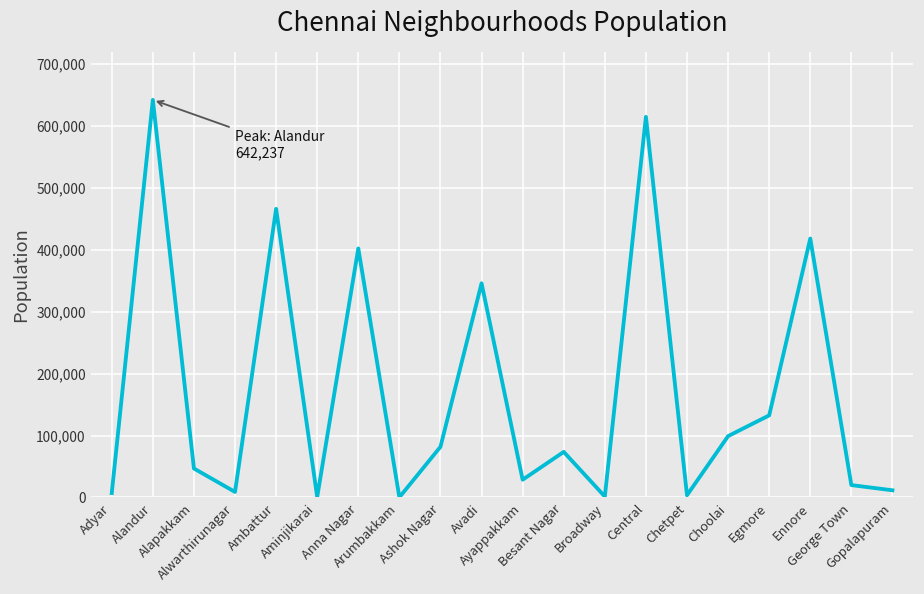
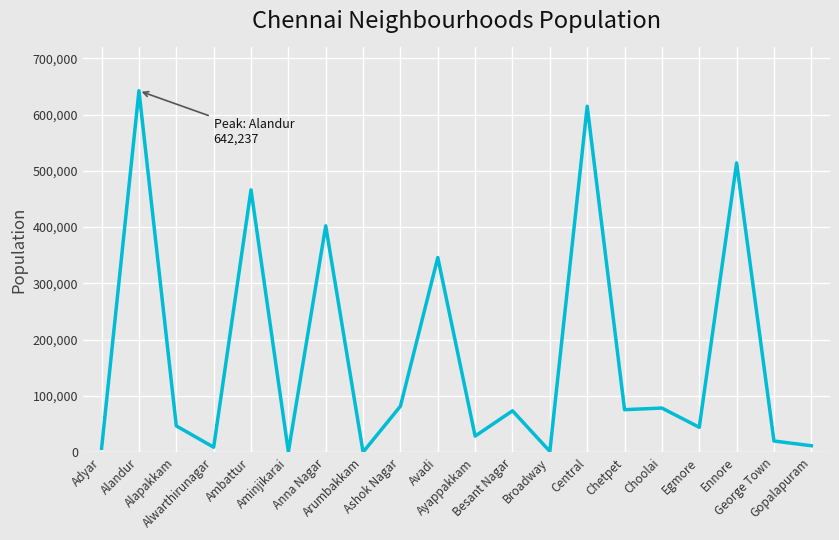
  {
    "Adyar": "10,000",
    "Alapakkam": "50,000",
    "Alwarthirunagar": "10,000",
    "Ambattur": "470,000",
    "Aminjikarai": "0",
    "Anna Nagar": "400,000",
    "Arumbakkam": "0",
    "Ashok Nagar": "80,000",
    "Avadi": "350,000",
    "Ayappakkam": "30,000",
    "Besant Nagar": "70,000",
    "Broadway": "0",
    "Central": "610,000",
-   "Chetpet": "0",
-   "Choolai": "100,000",
-   "Egmore": "130,000",
-   "Ennore": "420,000",
+   "Chetpet": "80,000",
+   "Choolai": "80,000",
+   "Egmore": "40,000",
+   "Ennore": "510,000",
    "George Town": "20,000",
    "Gopalapuram": "10,000"
  }
